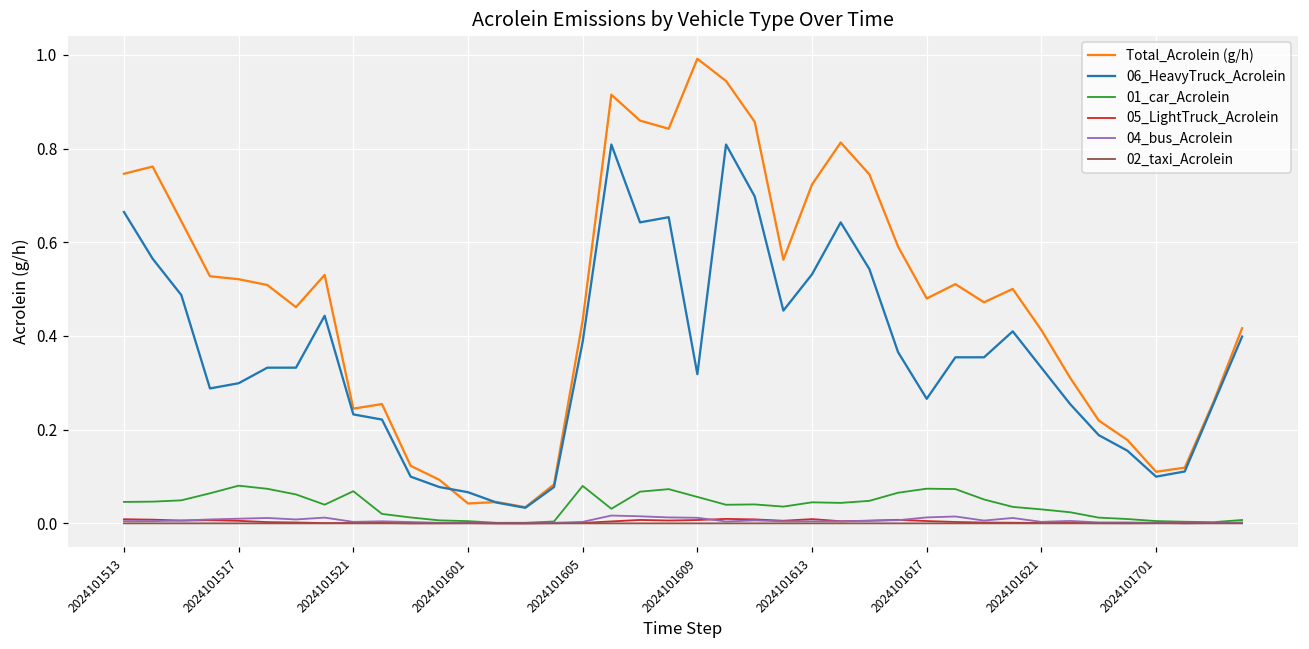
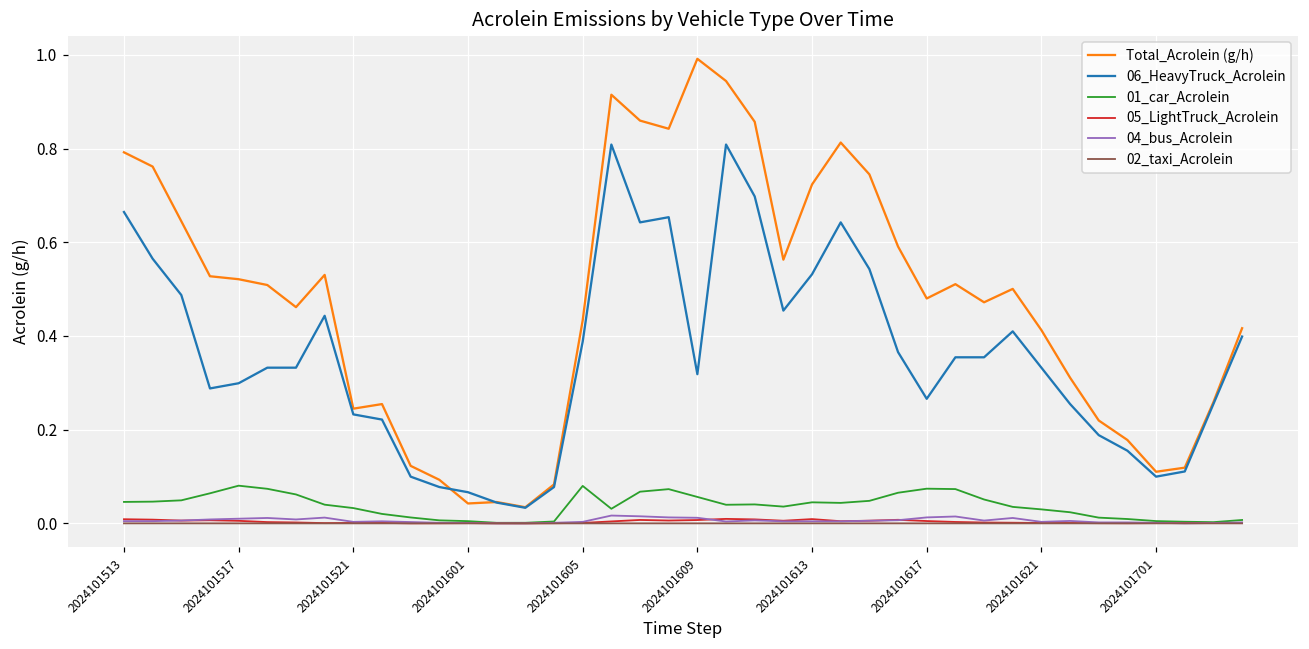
  {
    "Total_Acrolein (g/h)": {
-     "2024101513": 0.75,
+     "2024101513": 0.79,
      "2024101517": 0.52,
      "2024101521": 0.24,
      "2024101601": 0.04,
      "2024101605": 0.43,
      "2024101609": 0.99,
      "2024101613": 0.72,
      "2024101617": 0.48,
      "2024101621": 0.41,
      "2024101701": 0.11
    },
    "06_HeavyTruck_Acrolein": {
      "2024101513": 0.66,
      "2024101517": 0.30,
      "2024101521": 0.23,
      "2024101601": 0.07,
      "2024101605": 0.39,
      "2024101609": 0.32,
      "2024101613": 0.53,
      "2024101617": 0.27,
      "2024101621": 0.33,
      "2024101701": 0.10
    },
    "01_car_Acrolein": {
      "2024101513": 0.05,
      "2024101517": 0.08,
-     "2024101521": 0.07,
+     "2024101521": 0.03,
      "2024101605": 0.08,
      "2024101609": 0.06,
      "2024101613": 0.04,
      "2024101617": 0.07,
      "2024101621": 0.03
    },
    "04_bus_Acrolein": {
      "2024101617": 0.01
    },
    "02_taxi_Acrolein": {
      "2024101609": 0.00
    }
  }
